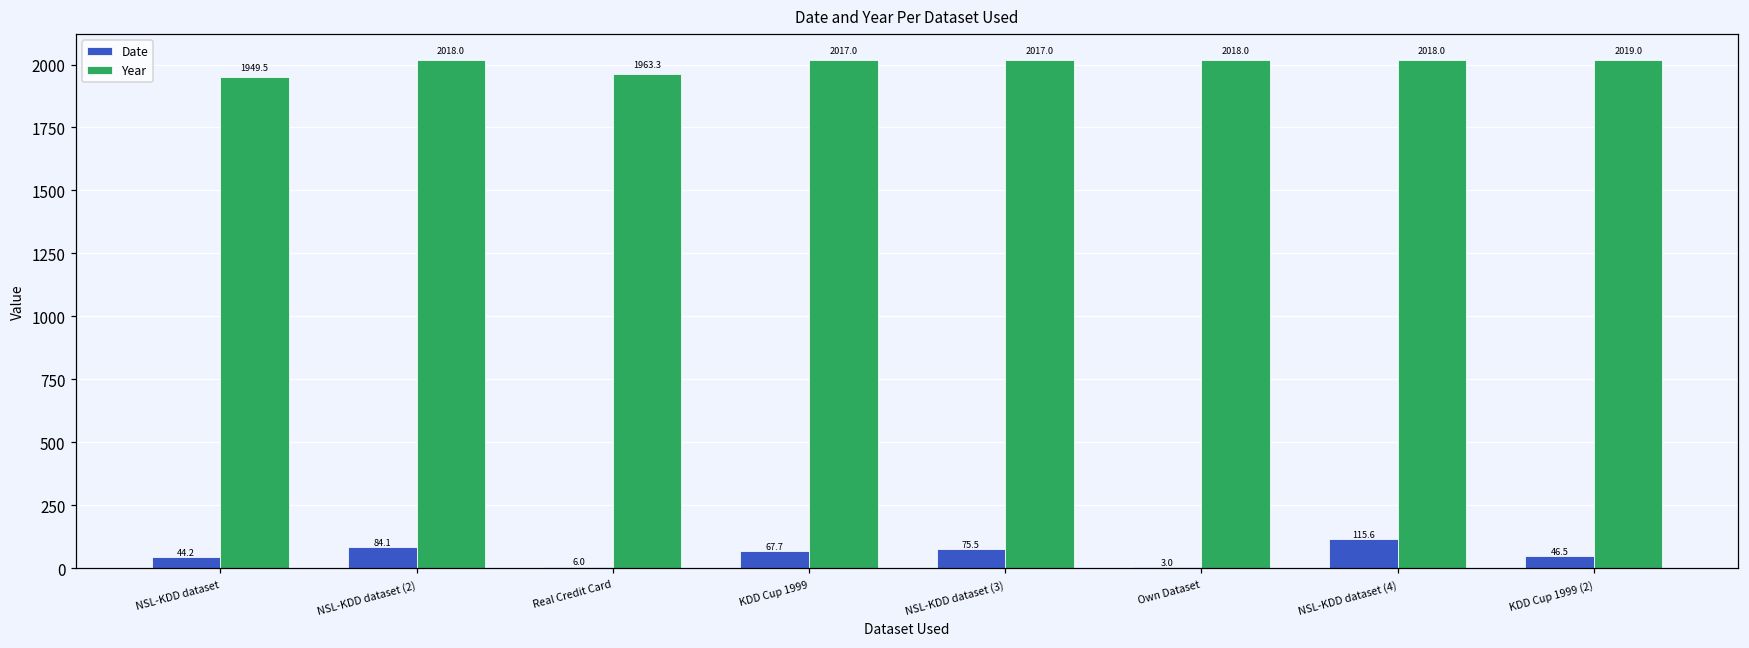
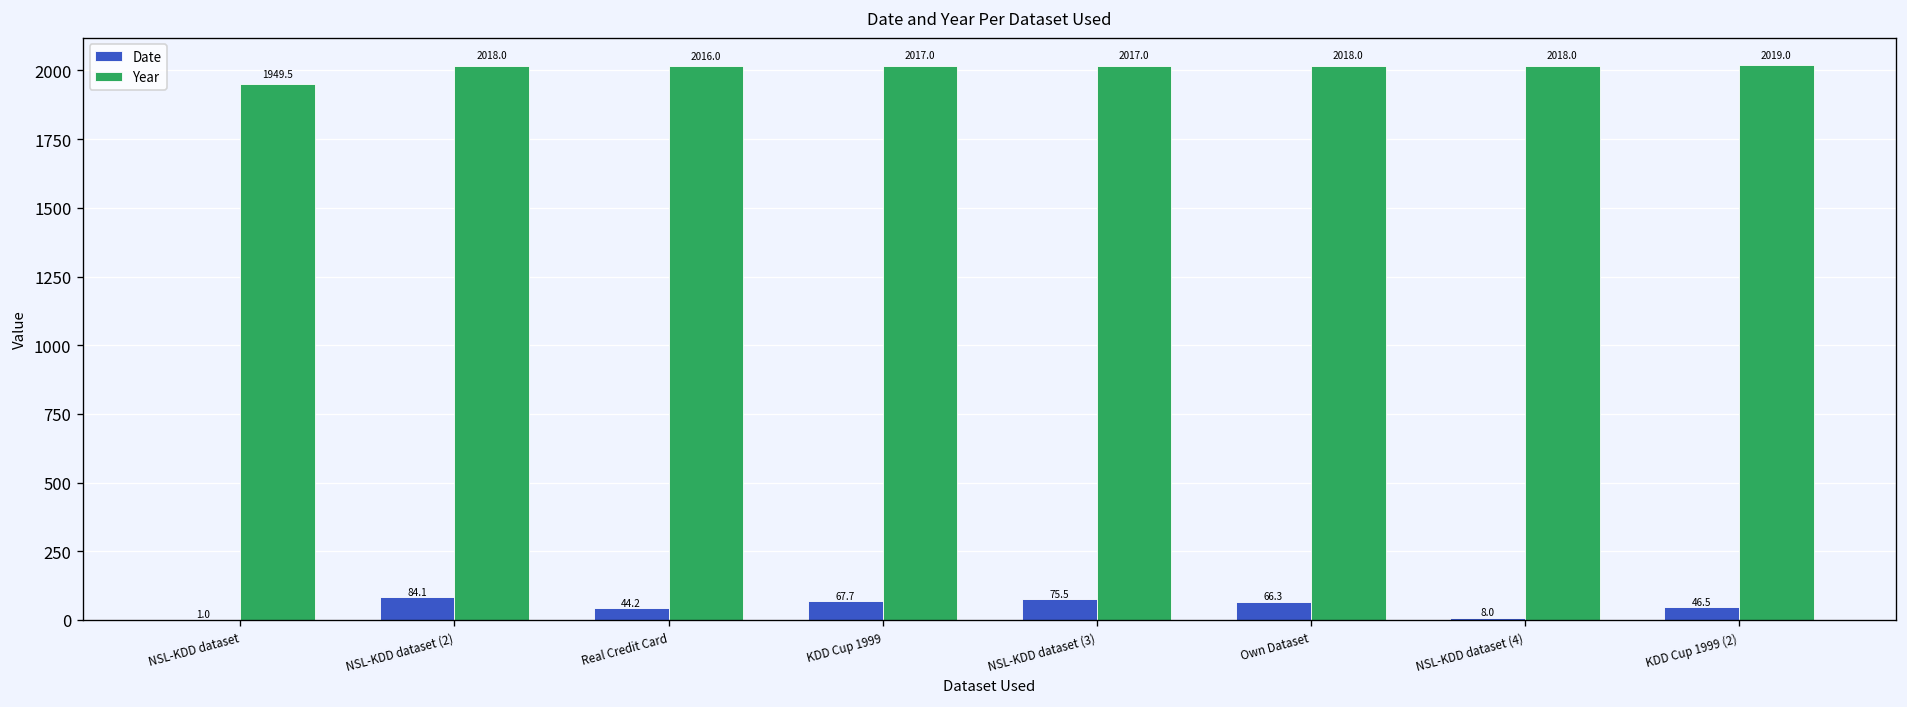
  {
    "Date": {
-     "NSL-KDD dataset": 44.2,
+     "NSL-KDD dataset": 1.0,
      "NSL-KDD dataset (2)": 84.1,
-     "Real Credit Card": 6.0,
+     "Real Credit Card": 44.2,
      "KDD Cup 1999": 67.7,
      "NSL-KDD dataset (3)": 75.5,
-     "Own Dataset": 3.0,
-     "NSL-KDD dataset (4)": 115.6,
+     "Own Dataset": 66.3,
+     "NSL-KDD dataset (4)": 8.0,
      "KDD Cup 1999 (2)": 46.5
    },
    "Year": {
      "NSL-KDD dataset": 1949.5,
      "NSL-KDD dataset (2)": 2018.0,
-     "Real Credit Card": 1963.3,
+     "Real Credit Card": 2016.0,
      "KDD Cup 1999": 2017.0,
      "NSL-KDD dataset (3)": 2017.0,
      "Own Dataset": 2018.0,
      "NSL-KDD dataset (4)": 2018.0,
      "KDD Cup 1999 (2)": 2019.0
    }
  }
